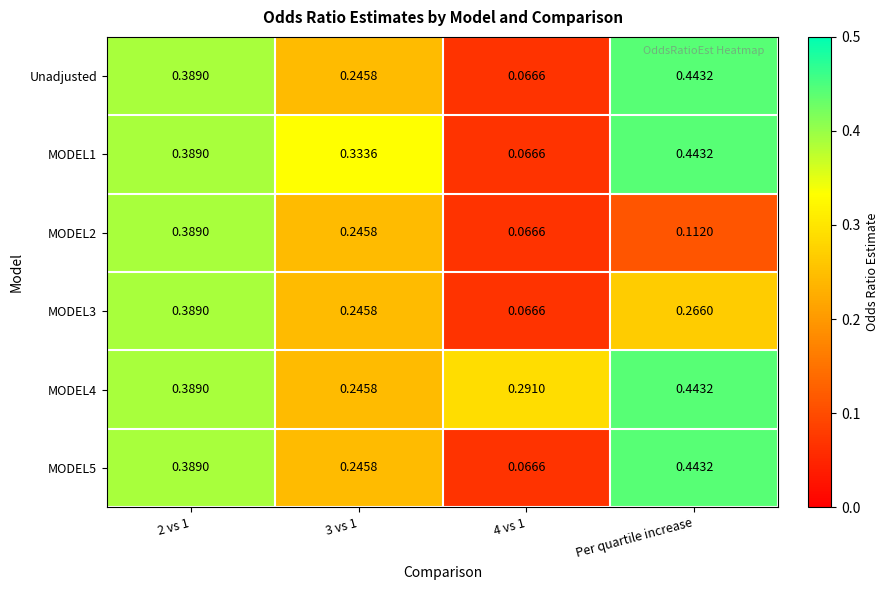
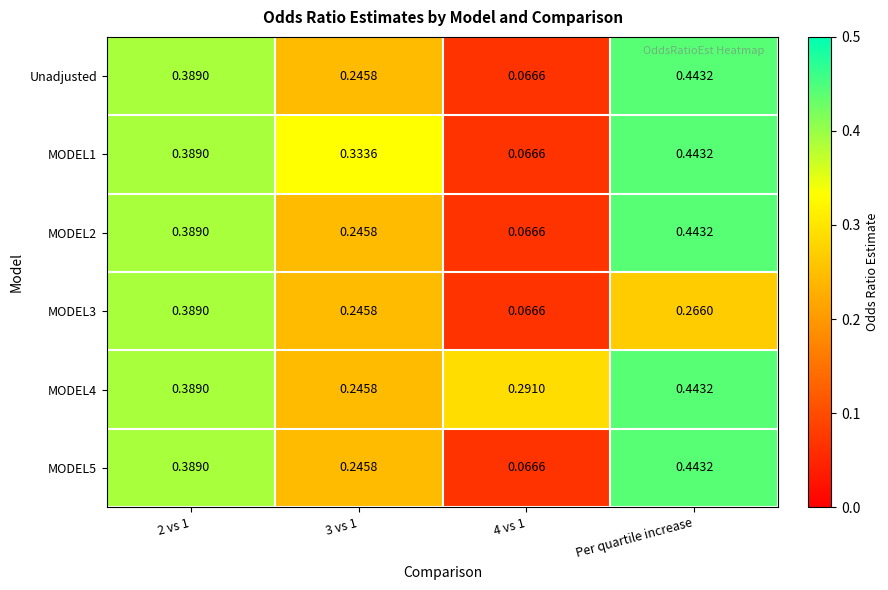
  {
    "Unadjusted": {
      "2 vs 1": 0.3890,
      "3 vs 1": 0.2458,
      "4 vs 1": 0.0666
    },
    "MODEL1": {
      "2 vs 1": 0.3890,
      "3 vs 1": 0.3336,
      "4 vs 1": 0.0666,
      "Per quartile increase": 0.4432
    },
    "MODEL2": {
      "2 vs 1": 0.3890,
      "3 vs 1": 0.2458,
      "4 vs 1": 0.0666,
-     "Per quartile increase": 0.1120
+     "Per quartile increase": 0.4432
    },
    "MODEL3": {
      "2 vs 1": 0.3890,
      "3 vs 1": 0.2458,
      "4 vs 1": 0.0666,
      "Per quartile increase": 0.2660
    },
    "MODEL4": {
      "2 vs 1": 0.3890,
      "3 vs 1": 0.2458,
      "4 vs 1": 0.2910,
      "Per quartile increase": 0.4432
    },
    "MODEL5": {
      "2 vs 1": 0.3890,
      "3 vs 1": 0.2458,
      "4 vs 1": 0.0666,
      "Per quartile increase": 0.4432
    }
  }
